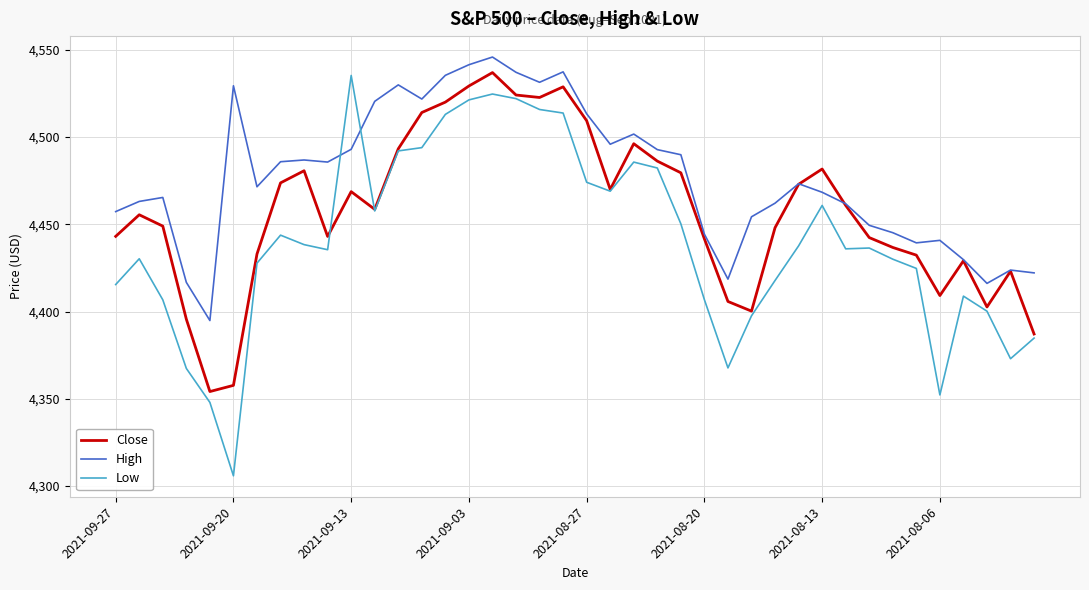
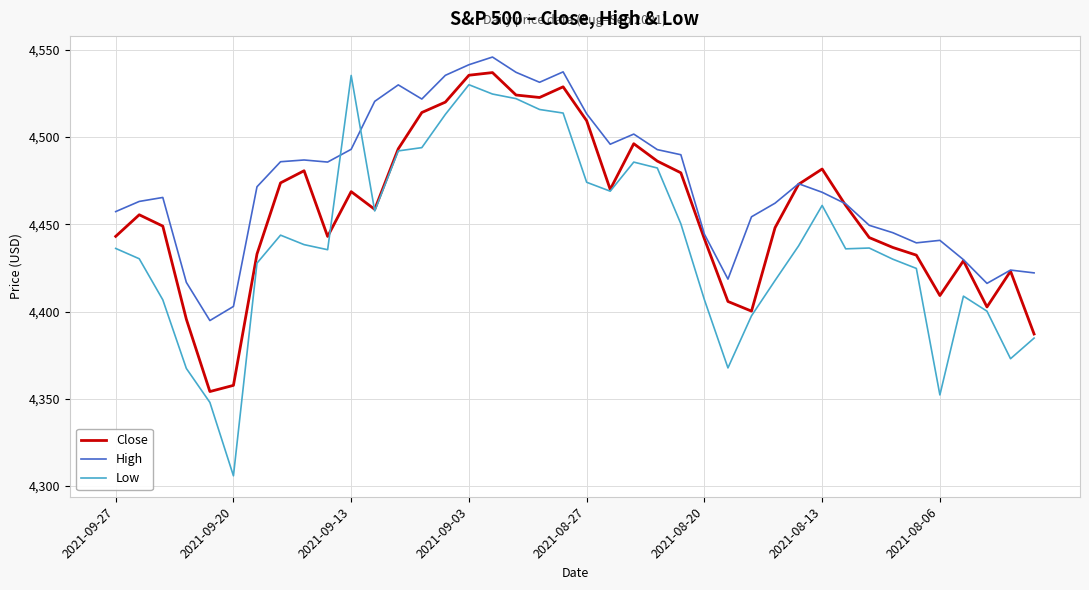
  {
    "Close": {
      "2021-09-27": "4,443",
      "2021-09-20": "4,358",
      "2021-09-13": "4,469",
-     "2021-09-03": "4,529",
+     "2021-09-03": "4,535",
      "2021-08-27": "4,509",
      "2021-08-20": "4,442",
      "2021-08-13": "4,482",
      "2021-08-06": "4,409"
    },
    "High": {
      "2021-09-27": "4,457",
-     "2021-09-20": "4,529",
+     "2021-09-20": "4,403",
      "2021-09-13": "4,493",
      "2021-09-03": "4,541",
      "2021-08-27": "4,513",
      "2021-08-20": "4,444",
      "2021-08-13": "4,468",
      "2021-08-06": "4,441"
    },
    "Low": {
-     "2021-09-27": "4,416",
+     "2021-09-27": "4,436",
      "2021-09-20": "4,306",
      "2021-09-13": "4,535",
-     "2021-09-03": "4,521",
+     "2021-09-03": "4,530",
      "2021-08-27": "4,474",
      "2021-08-20": "4,407",
      "2021-08-13": "4,461",
      "2021-08-06": "4,352"
    }
  }
